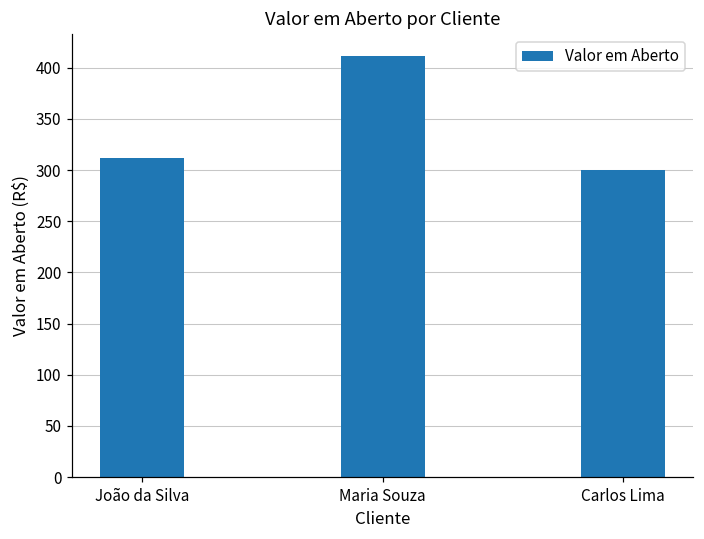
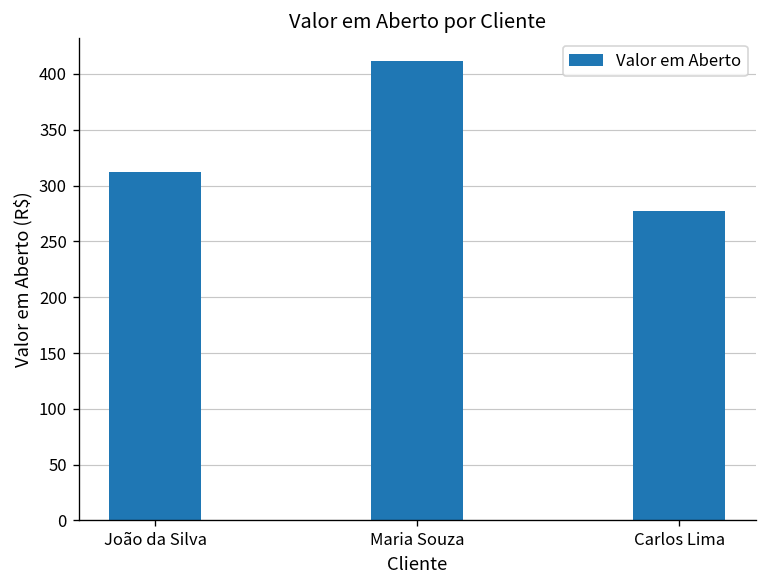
  {
    "João da Silva": 310,
    "Maria Souza": 410,
-   "Carlos Lima": 300
+   "Carlos Lima": 280
  }
